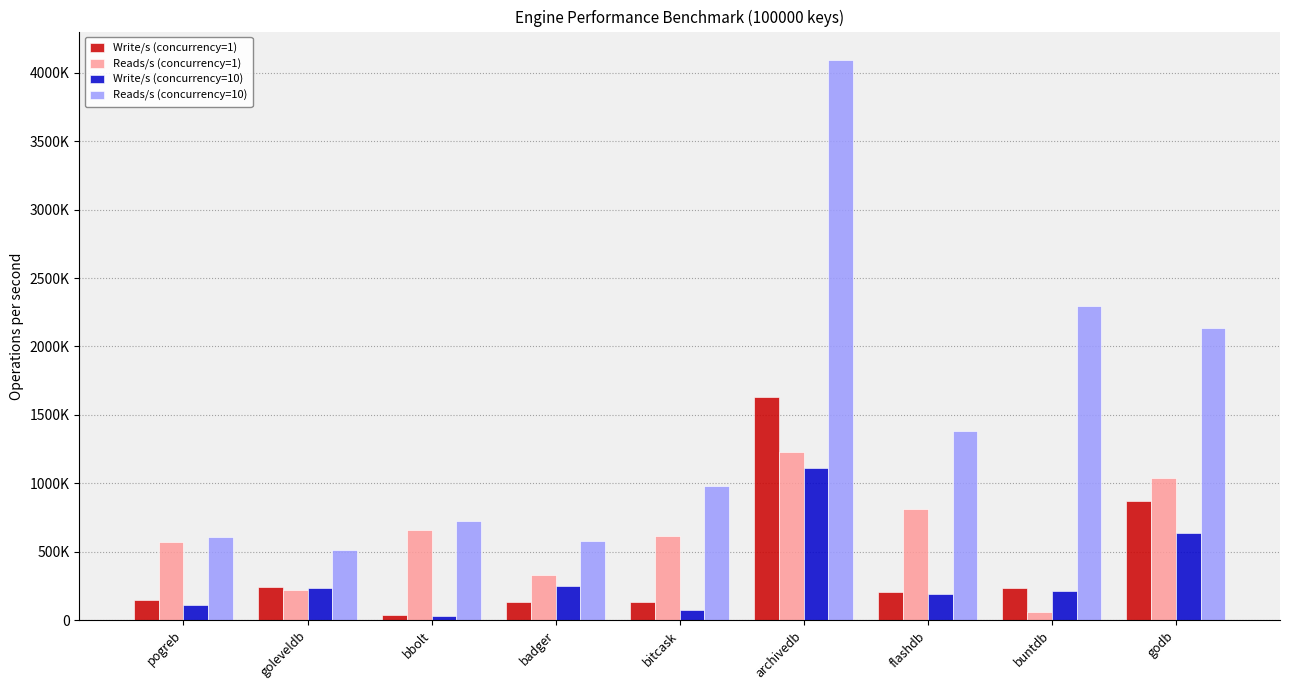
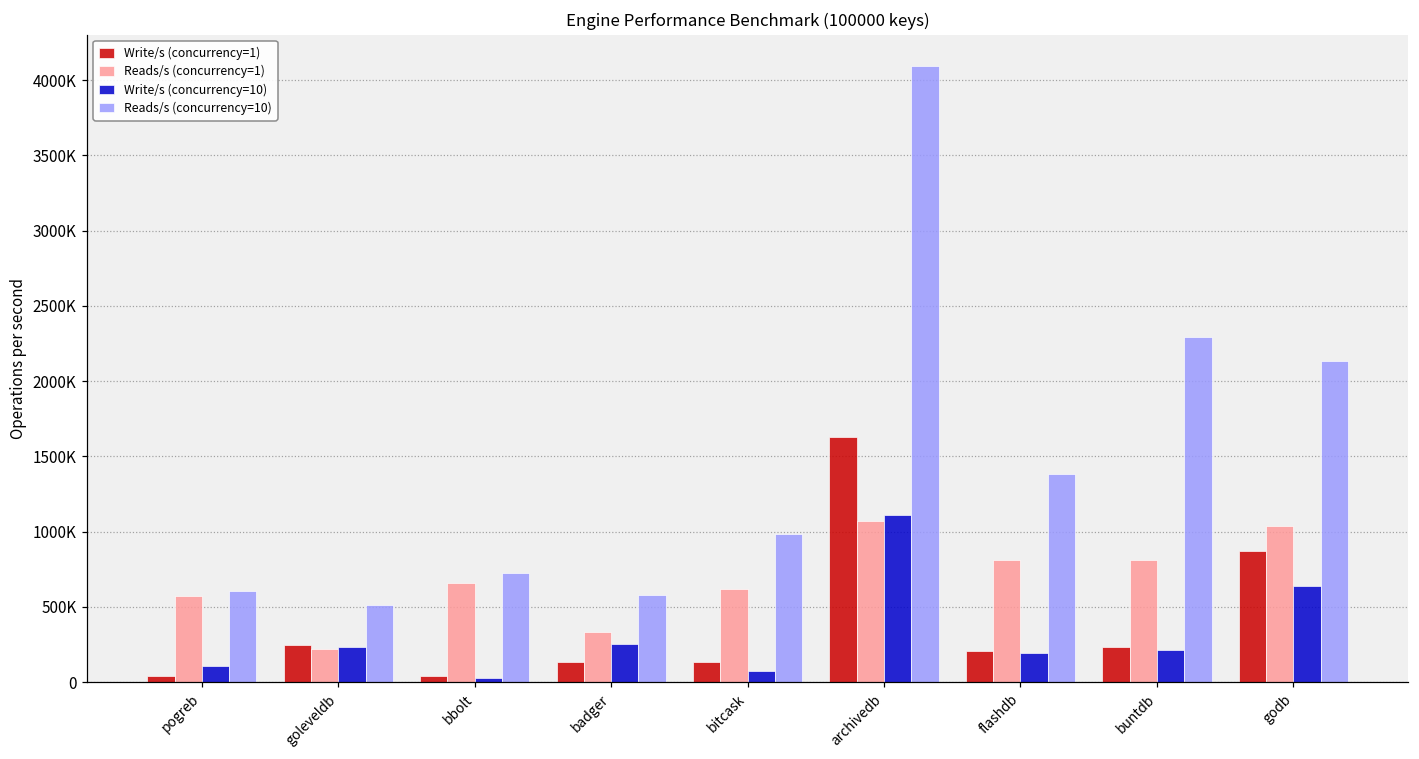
  {
    "Write/s (concurrency=1)": {
-     "pogreb": 140000,
+     "pogreb": 40000,
      "goleveldb": 240000,
      "bbolt": 40000,
      "badger": 130000,
      "bitcask": 130000,
      "archivedb": 1630000,
      "flashdb": 210000,
      "buntdb": 240000,
      "godb": 870000
    },
    "Reads/s (concurrency=1)": {
      "pogreb": 570000,
      "goleveldb": 220000,
      "bbolt": 660000,
      "badger": 330000,
      "bitcask": 620000,
-     "archivedb": 1230000,
+     "archivedb": 1070000,
      "flashdb": 810000,
-     "buntdb": 60000,
+     "buntdb": 810000,
      "godb": 1040000
    },
    "Write/s (concurrency=10)": {
      "pogreb": 110000,
      "goleveldb": 240000,
      "bbolt": 30000,
      "badger": 250000,
      "bitcask": 80000,
      "archivedb": 1110000,
      "flashdb": 190000,
      "buntdb": 220000,
      "godb": 640000
    },
    "Reads/s (concurrency=10)": {
      "pogreb": 600000,
      "goleveldb": 510000,
      "bbolt": 720000,
      "badger": 580000,
      "bitcask": 980000,
      "archivedb": 4100000,
      "flashdb": 1380000,
      "buntdb": 2290000,
      "godb": 2140000
    }
  }
